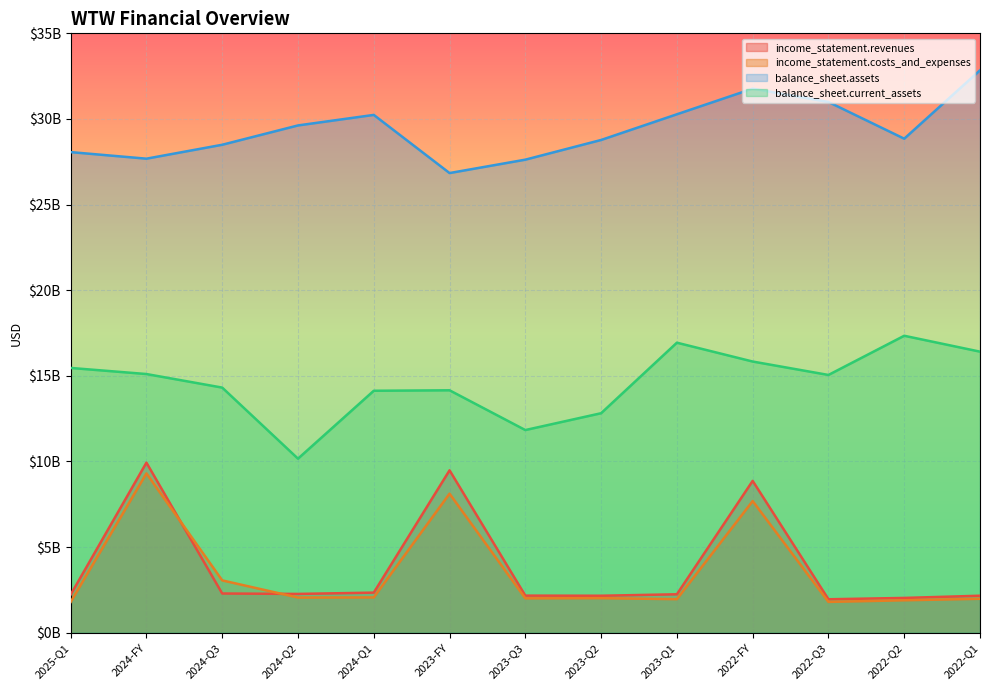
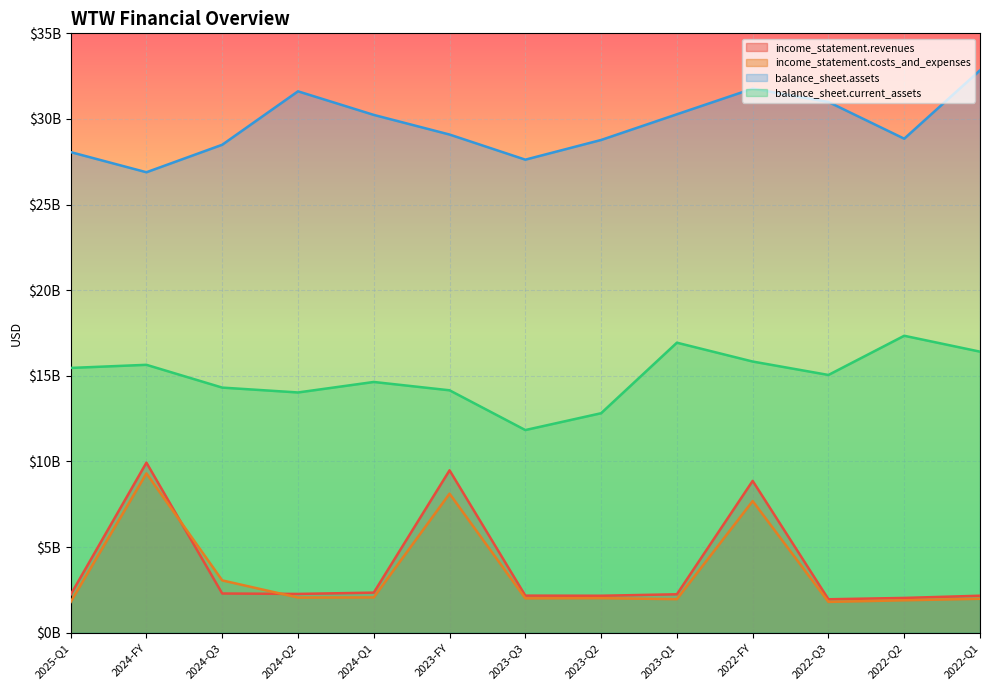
  {
    "balance_sheet.assets": {
      "2025-Q1": "$28100000000",
-     "2024-FY": "$27700000000",
+     "2024-FY": "$26900000000",
      "2024-Q3": "$28500000000",
-     "2024-Q2": "$29600000000",
+     "2024-Q2": "$31600000000",
      "2024-Q1": "$30200000000",
-     "2023-FY": "$26800000000",
+     "2023-FY": "$29100000000",
      "2023-Q3": "$27600000000",
      "2023-Q2": "$28800000000",
      "2023-Q1": "$30300000000",
      "2022-Q2": "$28800000000",
      "2022-Q1": "$32800000000"
    },
    "balance_sheet.current_assets": {
      "2025-Q1": "$15500000000",
-     "2024-FY": "$15100000000",
+     "2024-FY": "$15600000000",
      "2024-Q3": "$14300000000",
-     "2024-Q2": "$10200000000",
-     "2024-Q1": "$14100000000",
+     "2024-Q2": "$14000000000",
+     "2024-Q1": "$14600000000",
      "2023-FY": "$14200000000",
      "2023-Q3": "$11800000000",
      "2023-Q2": "$12800000000",
      "2023-Q1": "$16900000000",
      "2022-FY": "$15800000000",
      "2022-Q3": "$15100000000",
      "2022-Q2": "$17300000000",
      "2022-Q1": "$16400000000"
    }
  }
